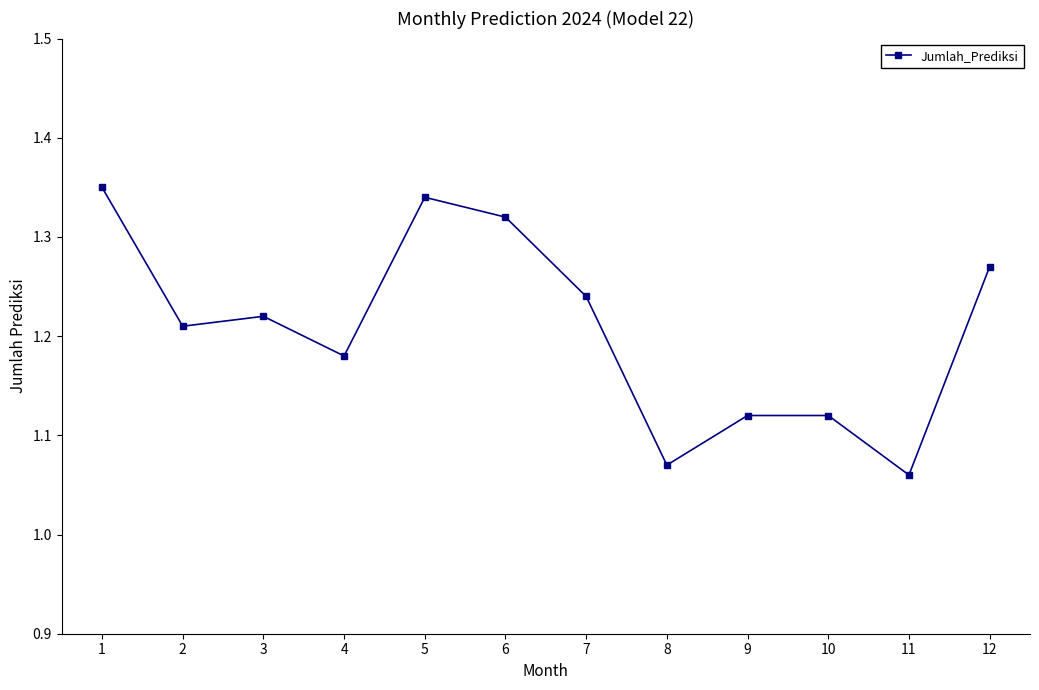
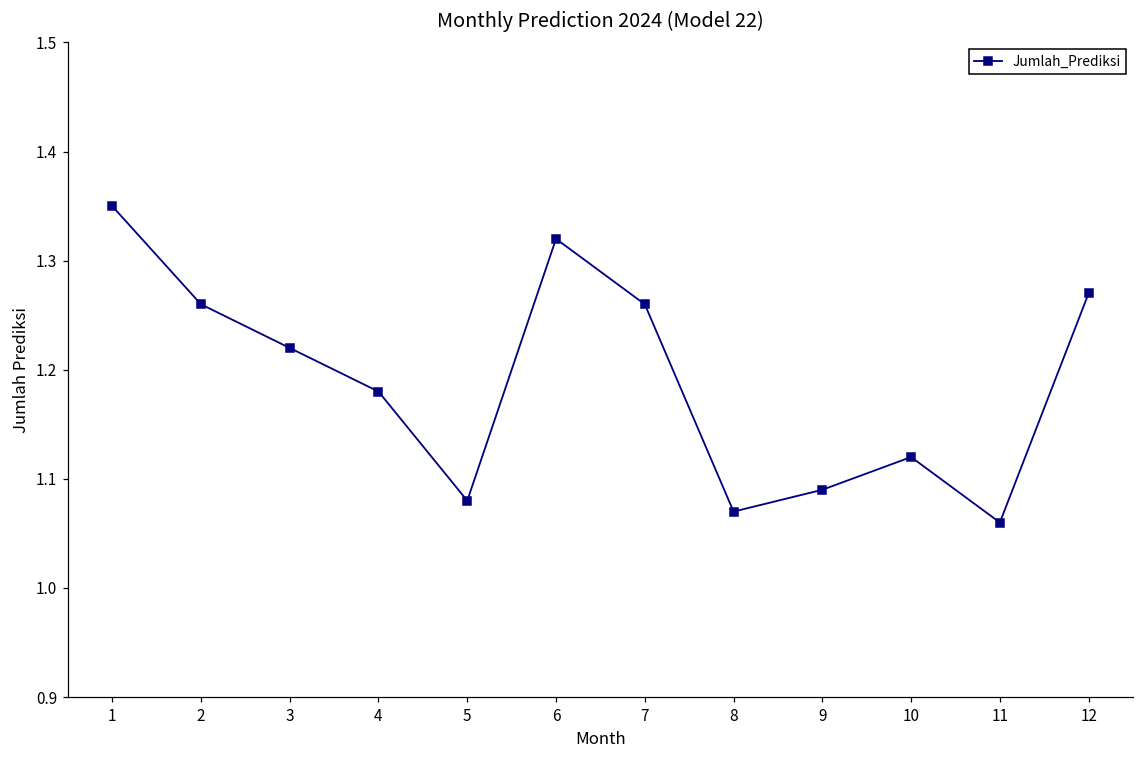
  {
    "1": 1.35,
-   "2": 1.21,
+   "2": 1.26,
    "3": 1.22,
    "4": 1.18,
-   "5": 1.34,
+   "5": 1.08,
    "6": 1.32,
-   "7": 1.24,
+   "7": 1.26,
    "8": 1.07,
-   "9": 1.12,
+   "9": 1.09,
    "10": 1.12,
    "11": 1.06,
    "12": 1.27
  }
